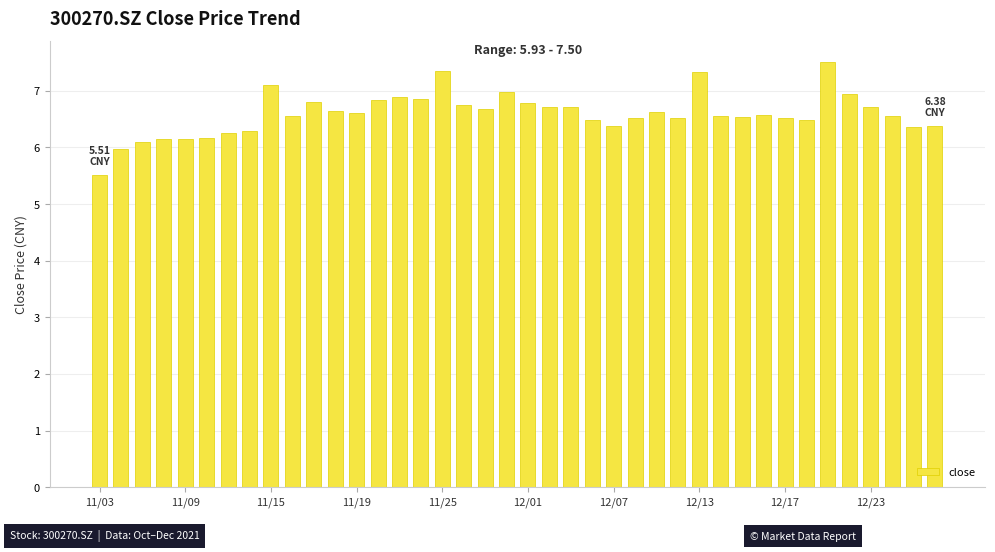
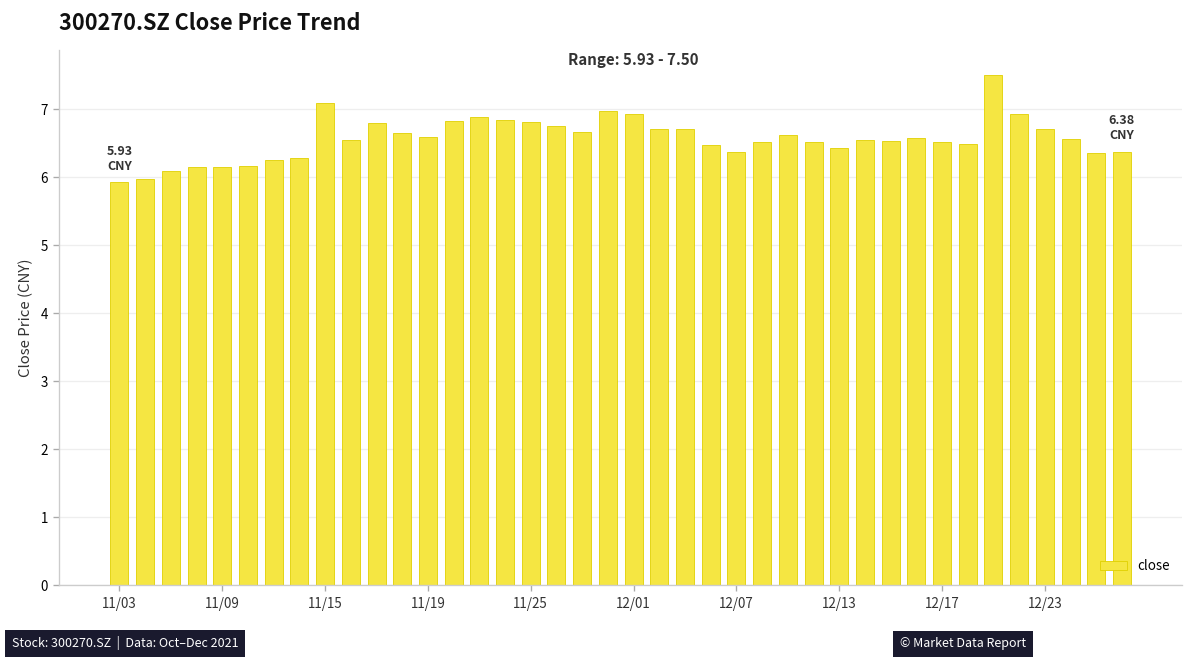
  {
-   "11/03": 5.51,
-   "11/25": 7.4,
-   "12/01": 6.8,
-   "12/13": 7.3
+   "11/03": 5.93,
+   "11/25": 6.8,
+   "12/01": 6.9,
+   "12/13": 6.4
  }
